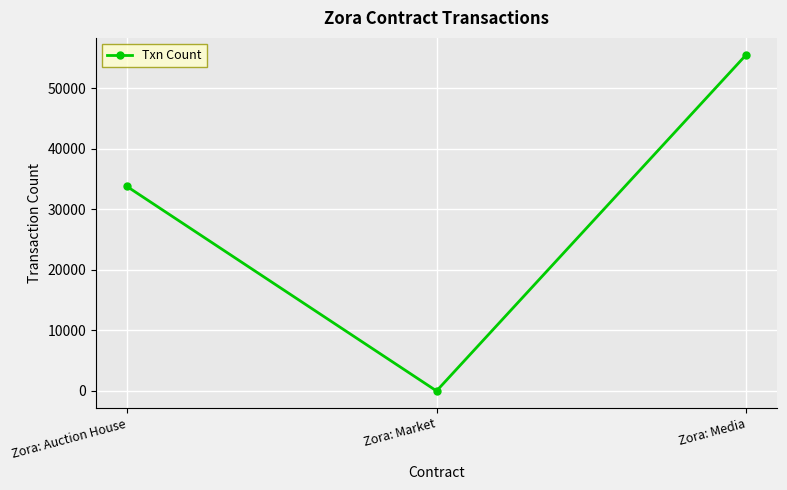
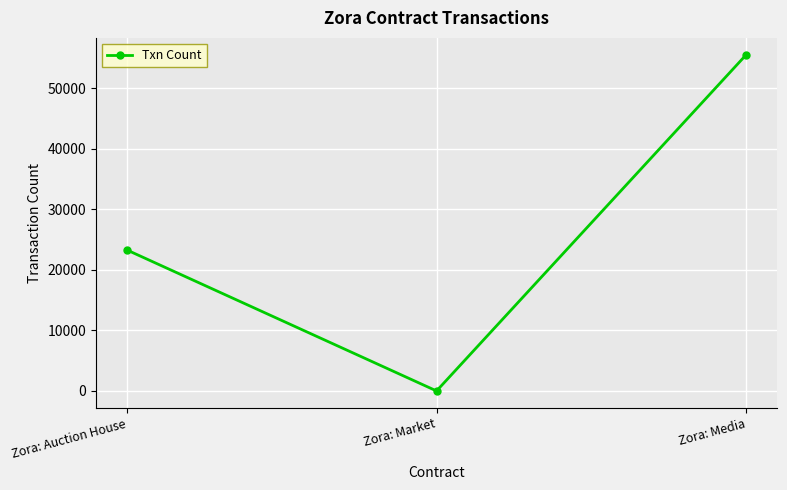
  {
-   "Zora: Auction House": 34000,
+   "Zora: Auction House": 23000,
    "Zora: Market": 0,
    "Zora: Media": 56000
  }
